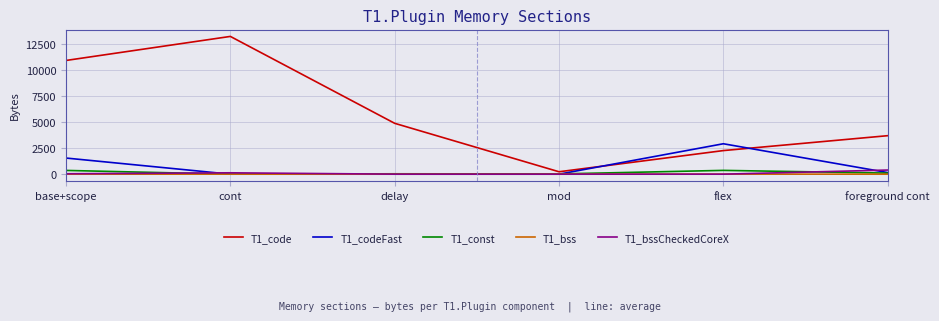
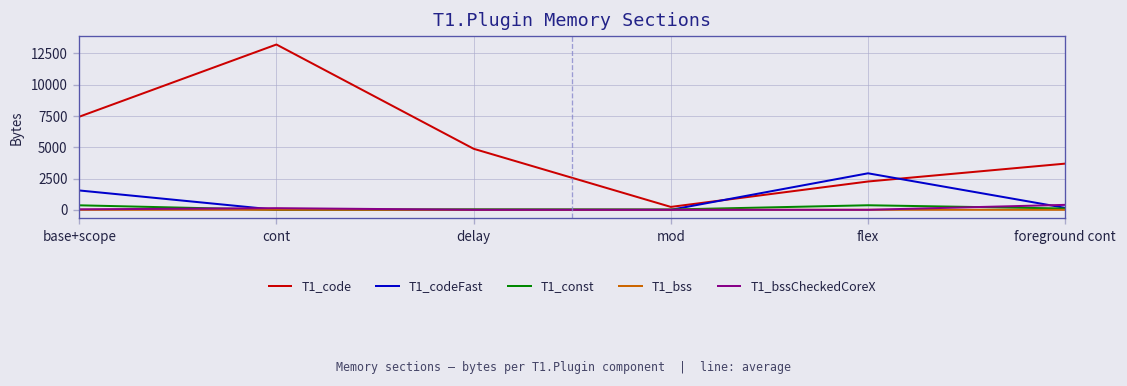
  {
    "T1_code": {
-     "base+scope": 10900,
+     "base+scope": 7400,
      "cont": 13200,
      "delay": 4900,
      "flex": 2300,
      "foreground cont": 3700
    },
    "T1_codeFast": {
      "base+scope": 1500,
      "flex": 2900
    },
    "T1_const": {
      "base+scope": 400,
      "flex": 400
    },
    "T1_bssCheckedCoreX": {
      "foreground cont": 400
    }
  }
